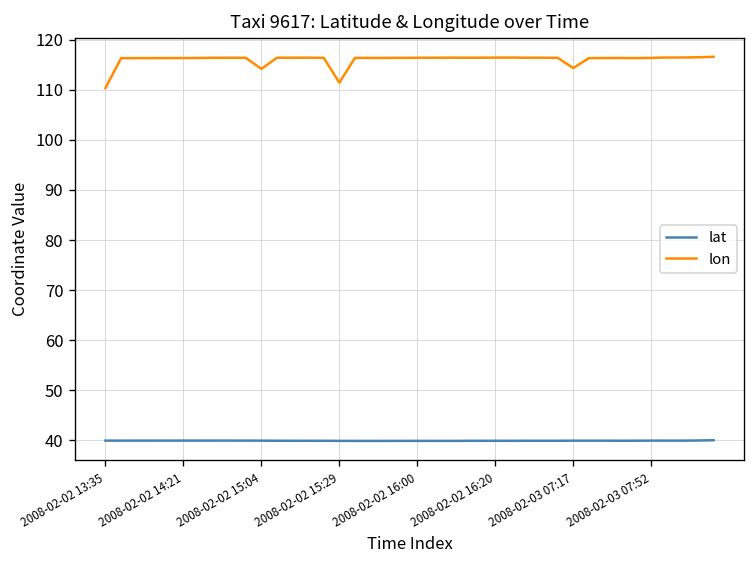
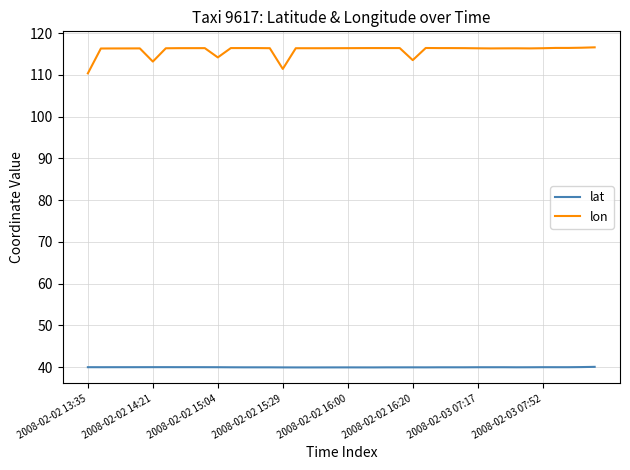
  {
    "lat": {
      "2008-02-02 13:35": 40,
      "2008-02-02 14:21": 40,
      "2008-02-02 15:04": 40,
      "2008-02-02 15:29": 40,
      "2008-02-02 16:00": 40,
      "2008-02-02 16:20": 40,
      "2008-02-03 07:17": 40,
      "2008-02-03 07:52": 40
    },
    "lon": {
      "2008-02-02 13:35": 110,
-     "2008-02-02 14:21": 116,
+     "2008-02-02 14:21": 113,
      "2008-02-02 15:04": 114,
      "2008-02-02 15:29": 111,
      "2008-02-02 16:00": 116,
-     "2008-02-02 16:20": 116,
-     "2008-02-03 07:17": 114,
+     "2008-02-02 16:20": 114,
+     "2008-02-03 07:17": 116,
      "2008-02-03 07:52": 116
    }
  }
